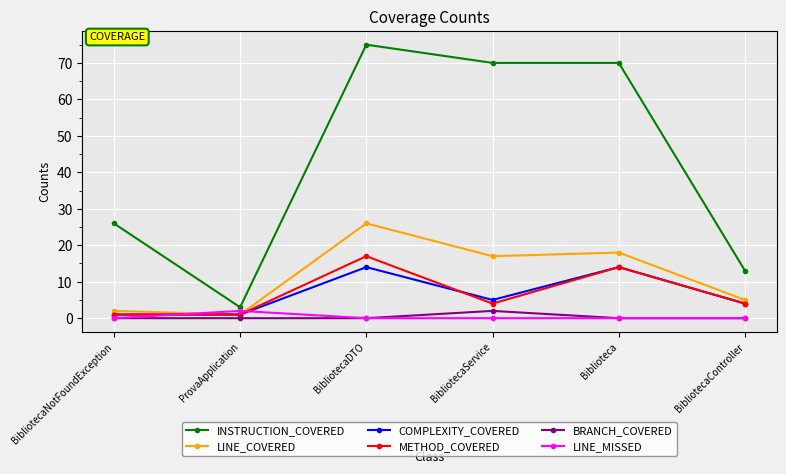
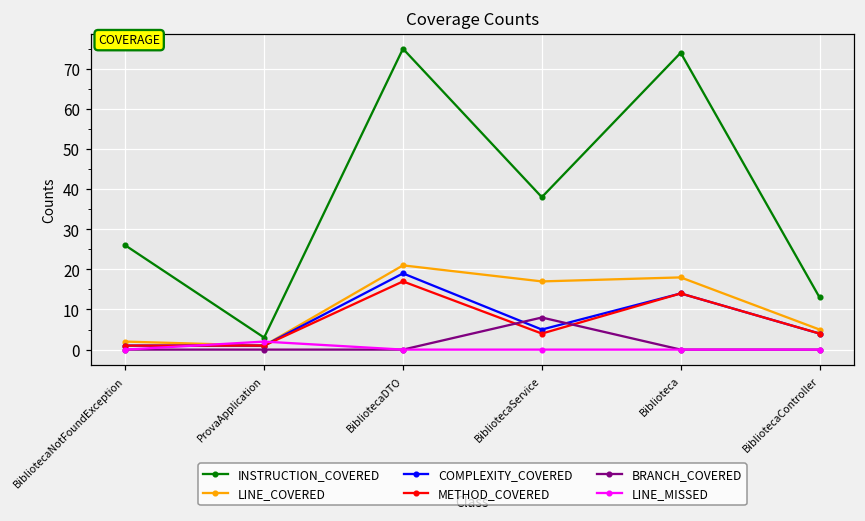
  {
    "INSTRUCTION_COVERED": {
      "BibliotecaNotFoundException": 26,
      "ProvaApplication": 3,
      "BibliotecaDTO": 75,
-     "BibliotecaService": 70,
-     "Biblioteca": 70,
+     "BibliotecaService": 38,
+     "Biblioteca": 74,
      "BibliotecaController": 13
    },
    "LINE_COVERED": {
      "BibliotecaNotFoundException": 2,
-     "BibliotecaDTO": 26,
+     "BibliotecaDTO": 21,
      "BibliotecaService": 17,
      "Biblioteca": 18,
      "BibliotecaController": 5
    },
    "COMPLEXITY_COVERED": {
-     "BibliotecaDTO": 14,
+     "BibliotecaDTO": 19,
      "BibliotecaService": 5
    },
    "METHOD_COVERED": {
      "BibliotecaDTO": 17,
      "BibliotecaService": 4
    },
    "BRANCH_COVERED": {
      "ProvaApplication": 0,
-     "BibliotecaService": 2
+     "BibliotecaService": 8
    },
    "LINE_MISSED": {
      "ProvaApplication": 2,
      "BibliotecaService": 0
    }
  }
